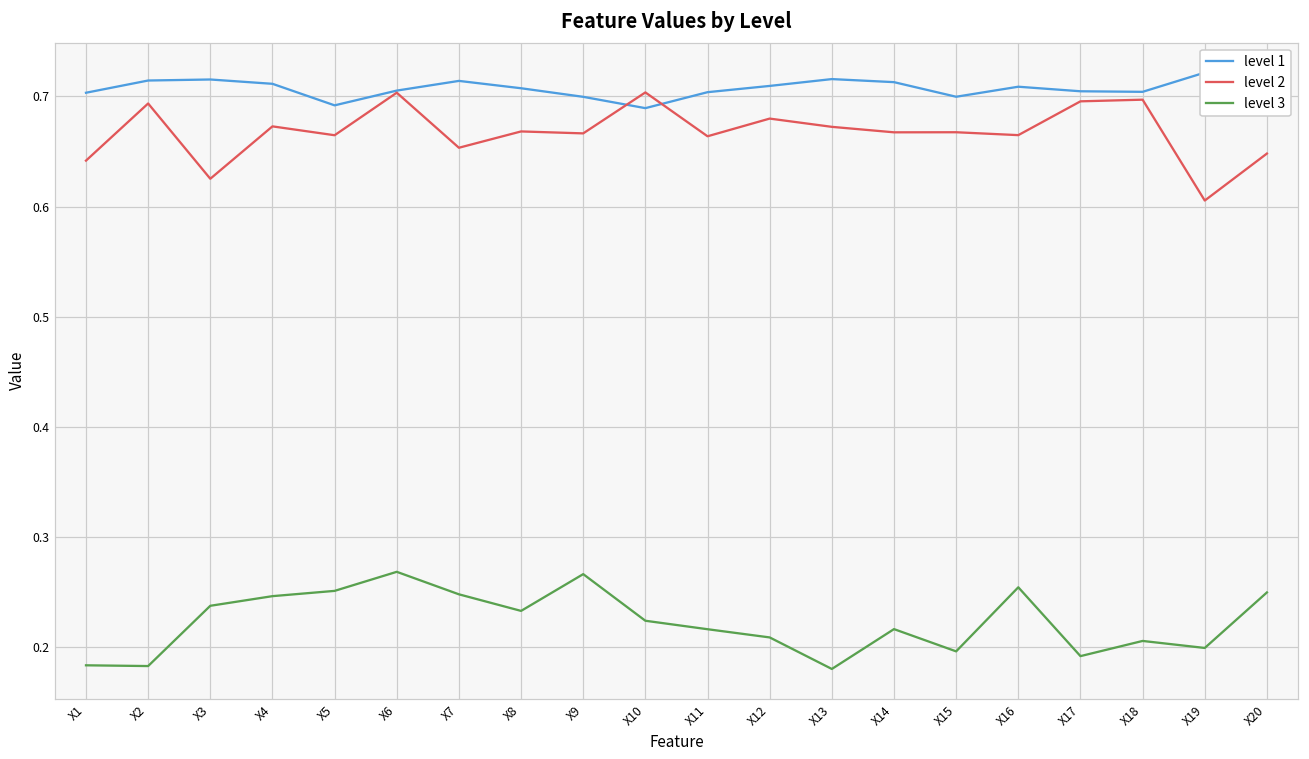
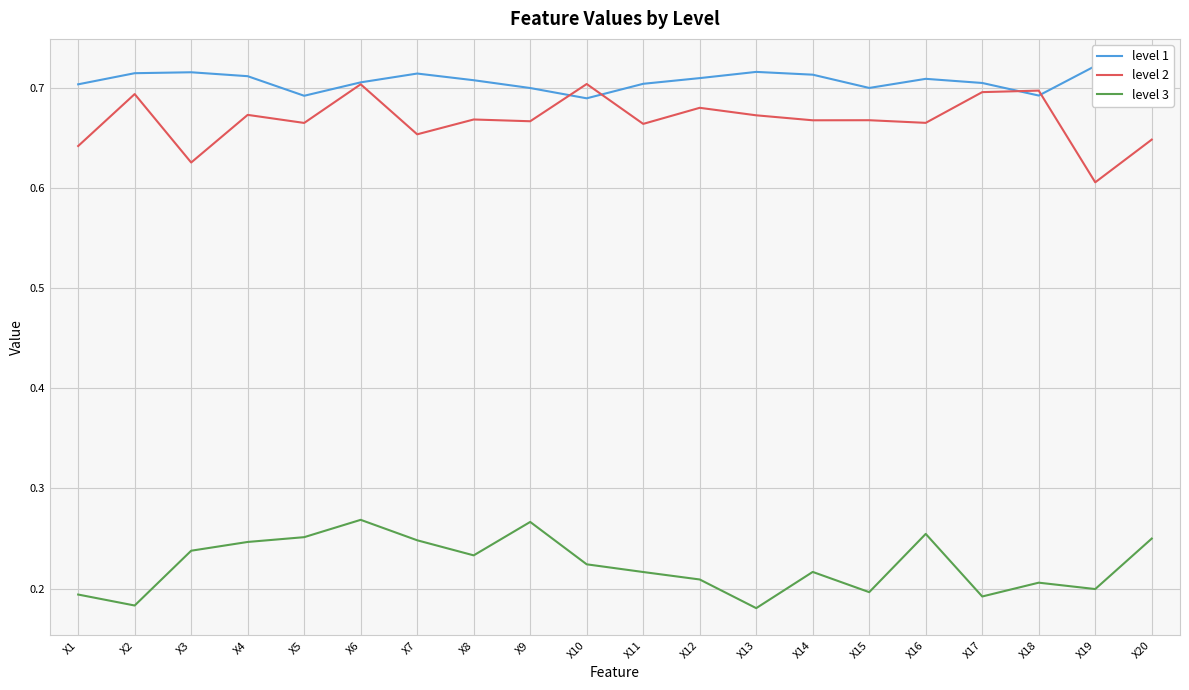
  {
    "level 1": {
      "X1": 0.703,
      "X2": 0.714,
      "X3": 0.715,
      "X4": 0.711,
      "X5": 0.692,
      "X7": 0.714,
      "X8": 0.707,
      "X9": 0.700,
      "X10": 0.689,
      "X11": 0.704,
      "X12": 0.710,
      "X13": 0.716,
      "X14": 0.713,
      "X15": 0.700,
      "X16": 0.709,
      "X17": 0.705,
-     "X18": 0.704
+     "X18": 0.692
    },
    "level 2": {
      "X1": 0.642,
      "X2": 0.694,
      "X3": 0.625,
      "X4": 0.673,
      "X5": 0.665,
      "X7": 0.653,
      "X8": 0.668,
      "X9": 0.666,
      "X10": 0.704,
      "X11": 0.664,
      "X12": 0.680,
      "X13": 0.672,
      "X14": 0.667,
      "X15": 0.667,
      "X16": 0.665,
      "X17": 0.696,
      "X18": 0.697,
      "X19": 0.606,
      "X20": 0.648
    },
    "level 3": {
-     "X1": 0.184,
+     "X1": 0.194,
      "X2": 0.183,
      "X3": 0.238,
      "X4": 0.246,
      "X5": 0.251,
      "X6": 0.269,
      "X7": 0.248,
      "X8": 0.233,
      "X9": 0.266,
      "X10": 0.224,
      "X11": 0.216,
      "X12": 0.209,
      "X13": 0.180,
      "X14": 0.217,
      "X15": 0.196,
      "X16": 0.255,
      "X17": 0.192,
      "X18": 0.206,
      "X19": 0.199,
      "X20": 0.250
    }
  }
